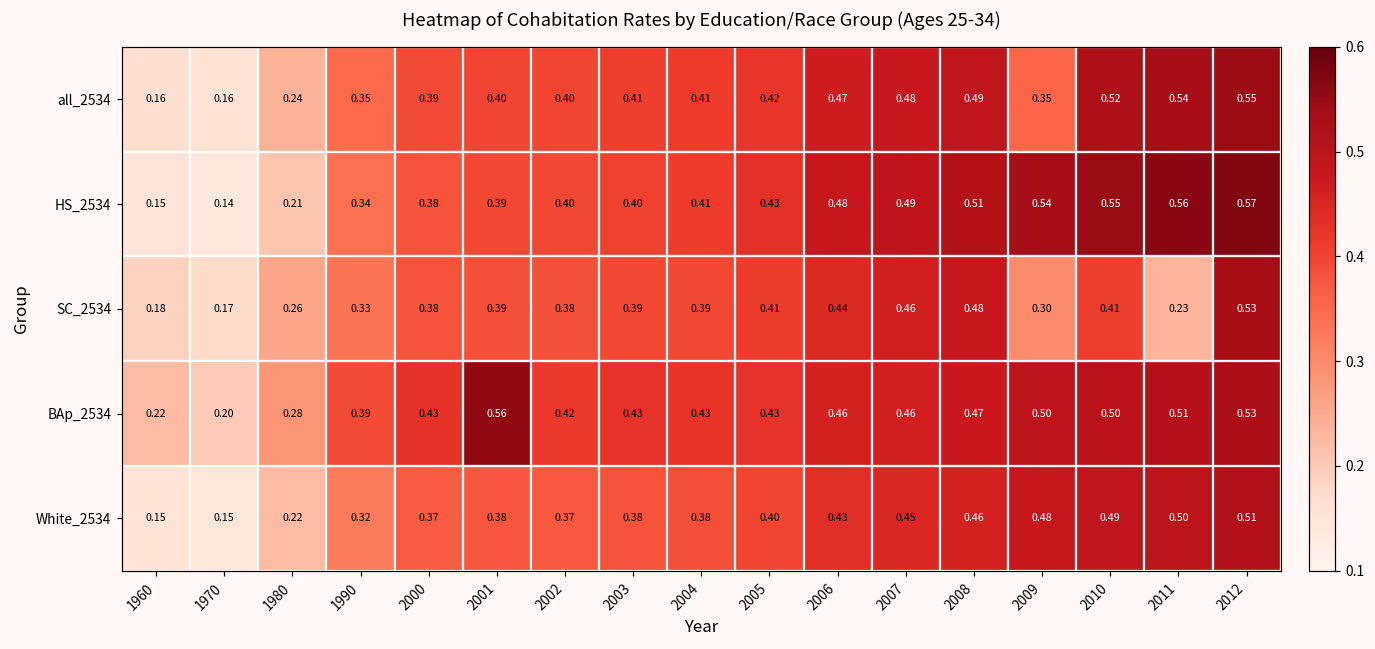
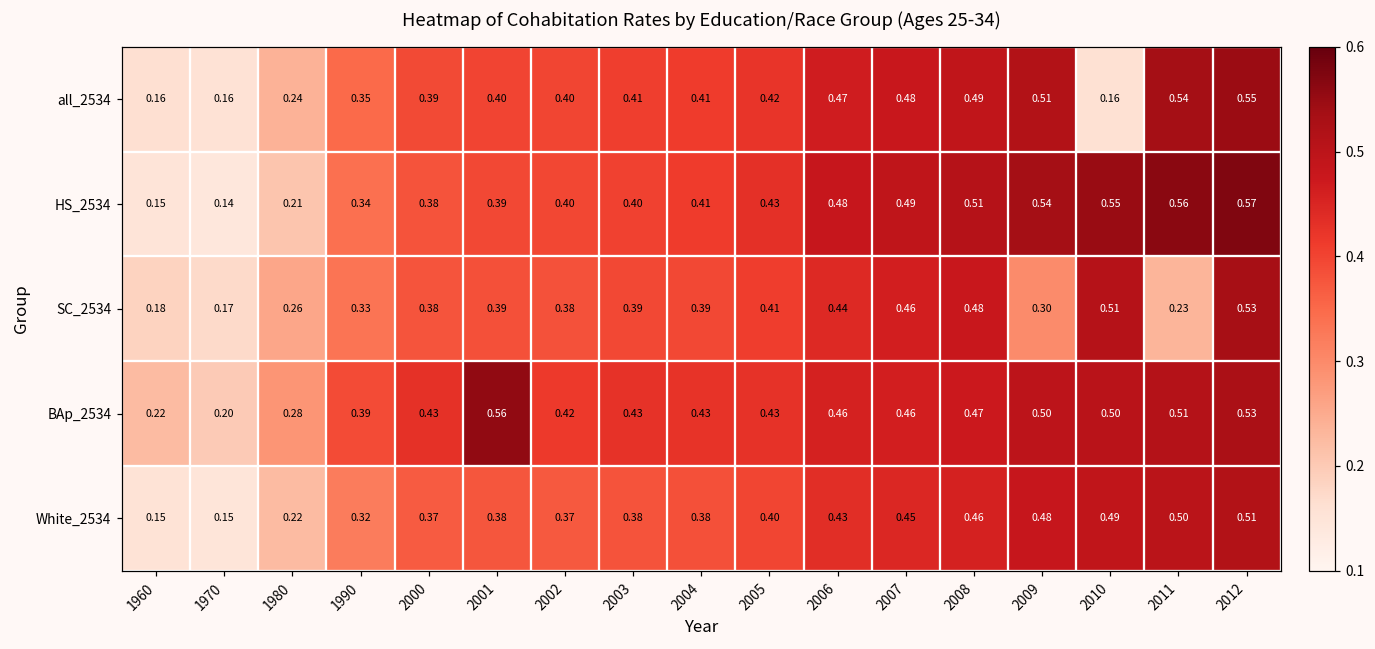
  {
    "all_2534": {
      "1960": 0.16,
      "1970": 0.16,
      "1980": 0.24,
      "1990": 0.35,
      "2000": 0.39,
      "2001": 0.40,
      "2002": 0.40,
      "2003": 0.41,
      "2004": 0.41,
      "2005": 0.42,
      "2006": 0.47,
      "2007": 0.48,
      "2008": 0.49,
-     "2009": 0.35,
-     "2010": 0.52,
+     "2009": 0.51,
+     "2010": 0.16,
      "2011": 0.54,
      "2012": 0.55
    },
    "HS_2534": {
      "1960": 0.15,
      "1970": 0.14,
      "1980": 0.21,
      "1990": 0.34,
      "2000": 0.38,
      "2001": 0.39,
      "2002": 0.40,
      "2003": 0.40,
      "2004": 0.41,
      "2005": 0.43,
      "2006": 0.48,
      "2007": 0.49,
      "2008": 0.51,
      "2009": 0.54,
      "2010": 0.55,
      "2011": 0.56,
      "2012": 0.57
    },
    "SC_2534": {
      "1960": 0.18,
      "1970": 0.17,
      "1980": 0.26,
      "1990": 0.33,
      "2000": 0.38,
      "2001": 0.39,
      "2002": 0.38,
      "2003": 0.39,
      "2004": 0.39,
      "2005": 0.41,
      "2006": 0.44,
      "2007": 0.46,
      "2008": 0.48,
      "2009": 0.30,
-     "2010": 0.41,
+     "2010": 0.51,
      "2011": 0.23,
      "2012": 0.53
    },
    "BAp_2534": {
      "1960": 0.22,
      "1970": 0.20,
      "1980": 0.28,
      "1990": 0.39,
      "2000": 0.43,
      "2001": 0.56,
      "2002": 0.42,
      "2003": 0.43,
      "2004": 0.43,
      "2005": 0.43,
      "2006": 0.46,
      "2007": 0.46,
      "2008": 0.47,
      "2009": 0.50,
      "2010": 0.50,
      "2011": 0.51,
      "2012": 0.53
    },
    "White_2534": {
      "1960": 0.15,
      "1970": 0.15,
      "1980": 0.22,
      "1990": 0.32,
      "2000": 0.37,
      "2001": 0.38,
      "2002": 0.37,
      "2003": 0.38,
      "2004": 0.38,
      "2005": 0.40,
      "2006": 0.43,
      "2007": 0.45,
      "2008": 0.46,
      "2009": 0.48,
      "2010": 0.49,
      "2011": 0.50,
      "2012": 0.51
    }
  }
